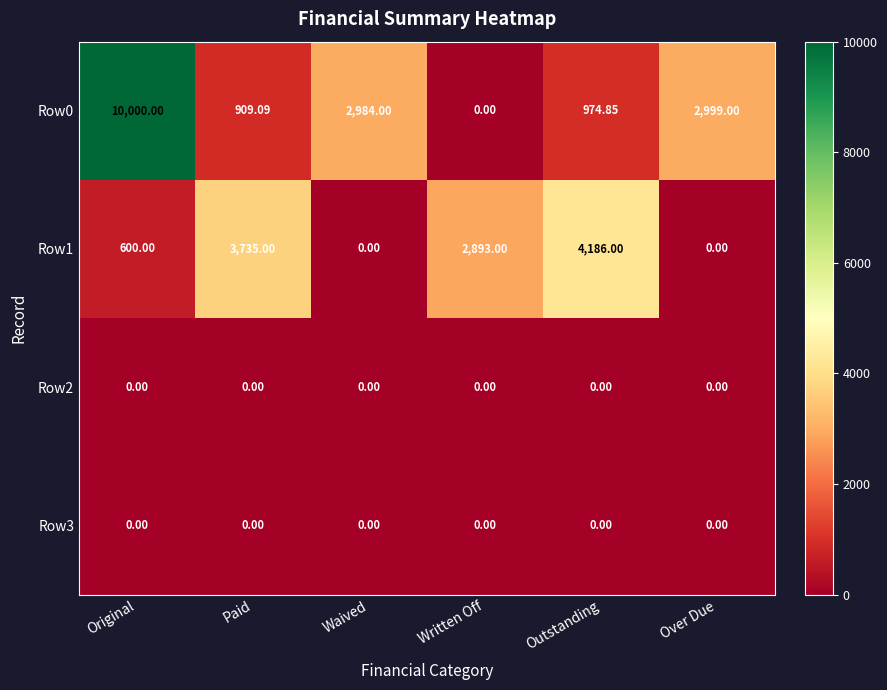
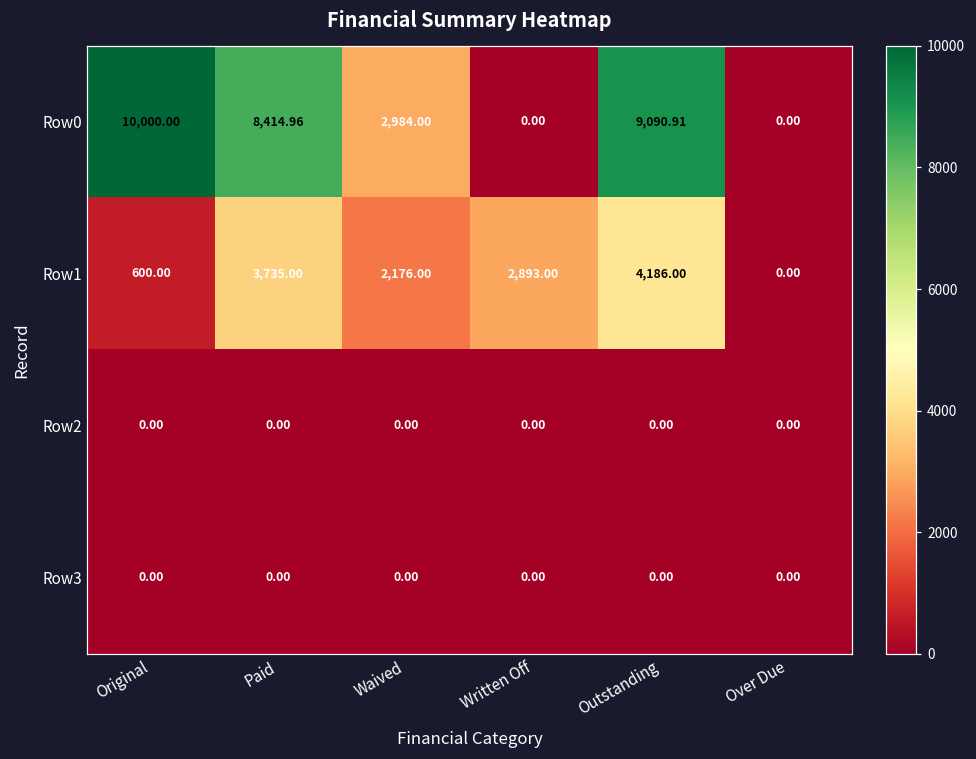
  {
    "Row0": {
      "Original": "10,000.00",
-     "Paid": "909.09",
+     "Paid": "8,414.96",
      "Waived": "2,984.00",
      "Written Off": "0.00",
-     "Outstanding": "974.85",
-     "Over Due": "2,999.00"
+     "Outstanding": "9,090.91",
+     "Over Due": "0.00"
    },
    "Row1": {
      "Original": "600.00",
      "Paid": "3,735.00",
-     "Waived": "0.00",
+     "Waived": "2,176.00",
      "Written Off": "2,893.00",
      "Outstanding": "4,186.00",
      "Over Due": "0.00"
    },
    "Row2": {
      "Original": "0.00",
      "Paid": "0.00",
      "Waived": "0.00",
      "Written Off": "0.00",
      "Outstanding": "0.00",
      "Over Due": "0.00"
    },
    "Row3": {
      "Original": "0.00",
      "Paid": "0.00",
      "Waived": "0.00",
      "Written Off": "0.00",
      "Outstanding": "0.00",
      "Over Due": "0.00"
    }
  }
